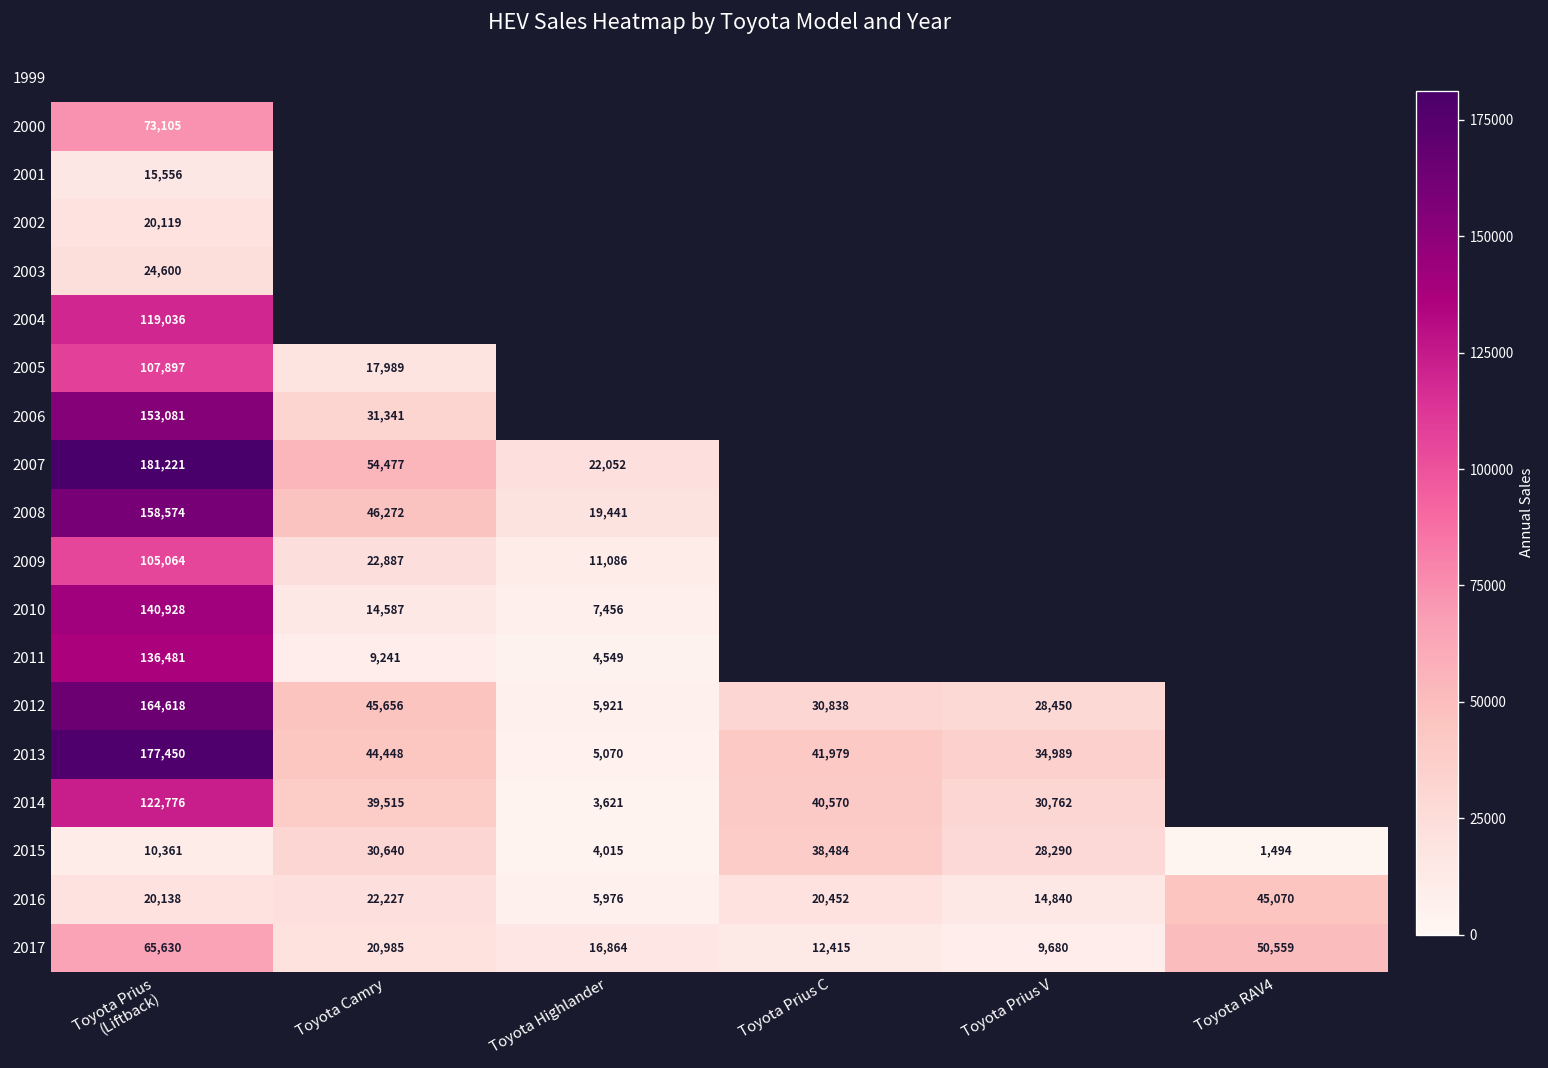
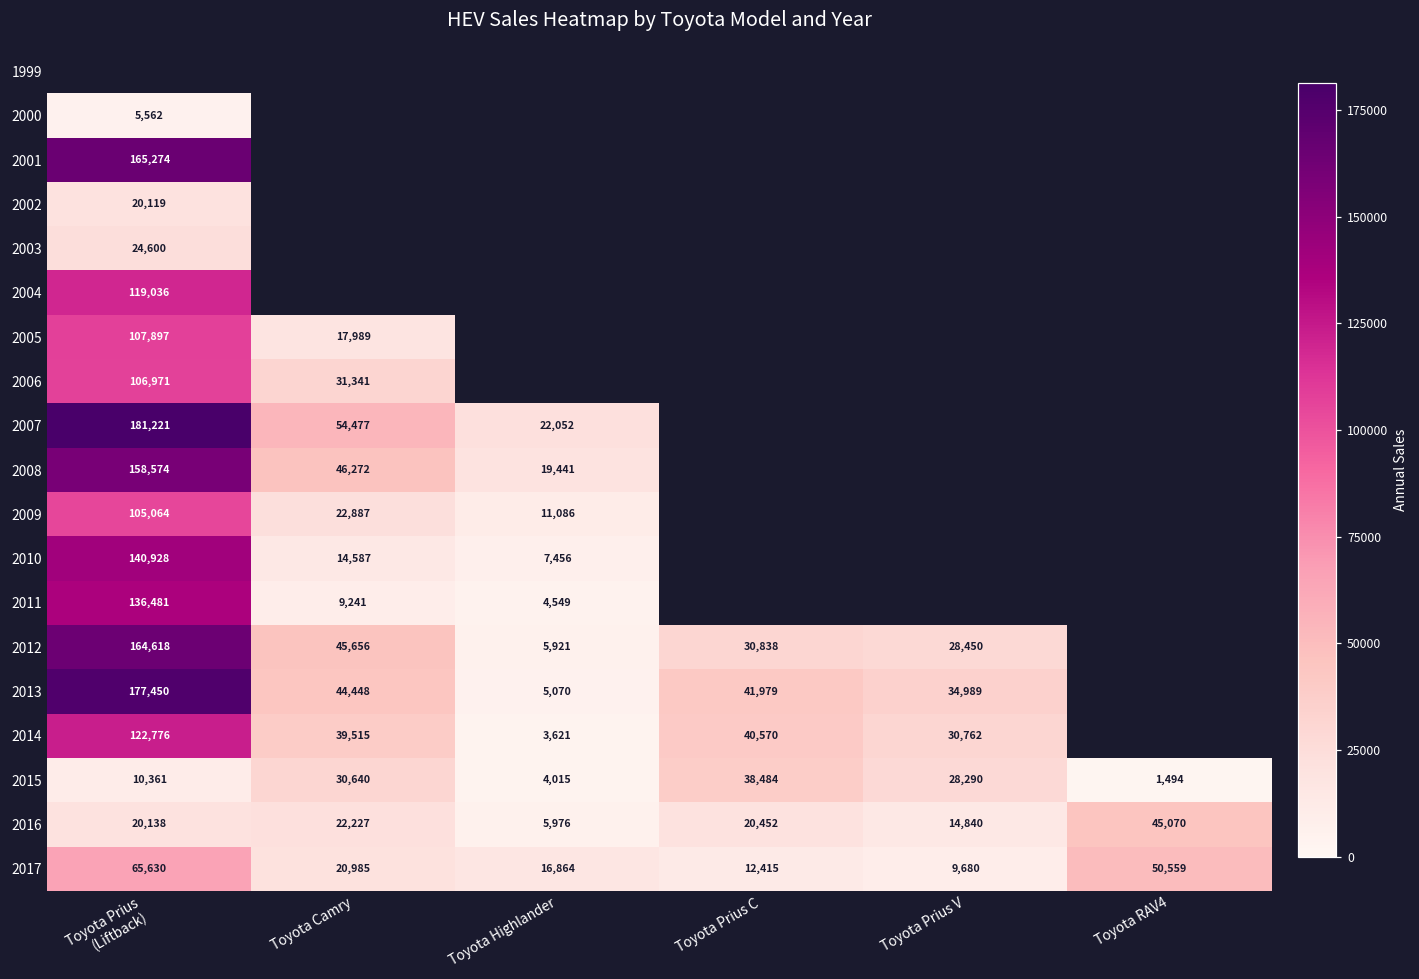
  {
    "2000": {
-     "Toyota Prius (Liftback)": "73,105"
+     "Toyota Prius (Liftback)": "5,562"
    },
    "2001": {
-     "Toyota Prius (Liftback)": "15,556"
+     "Toyota Prius (Liftback)": "165,274"
    },
    "2002": {
      "Toyota Prius (Liftback)": "20,119"
    },
    "2003": {
      "Toyota Prius (Liftback)": "24,600"
    },
    "2004": {
      "Toyota Prius (Liftback)": "119,036"
    },
    "2005": {
      "Toyota Prius (Liftback)": "107,897",
      "Toyota Camry": "17,989"
    },
    "2006": {
-     "Toyota Prius (Liftback)": "153,081",
+     "Toyota Prius (Liftback)": "106,971",
      "Toyota Camry": "31,341"
    },
    "2007": {
      "Toyota Prius (Liftback)": "181,221",
      "Toyota Camry": "54,477",
      "Toyota Highlander": "22,052"
    },
    "2008": {
      "Toyota Prius (Liftback)": "158,574",
      "Toyota Camry": "46,272",
      "Toyota Highlander": "19,441"
    },
    "2009": {
      "Toyota Prius (Liftback)": "105,064",
      "Toyota Camry": "22,887",
      "Toyota Highlander": "11,086"
    },
    "2010": {
      "Toyota Prius (Liftback)": "140,928",
      "Toyota Camry": "14,587",
      "Toyota Highlander": "7,456"
    },
    "2011": {
      "Toyota Prius (Liftback)": "136,481",
      "Toyota Camry": "9,241",
      "Toyota Highlander": "4,549"
    },
    "2012": {
      "Toyota Prius (Liftback)": "164,618",
      "Toyota Camry": "45,656",
      "Toyota Highlander": "5,921",
      "Toyota Prius C": "30,838",
      "Toyota Prius V": "28,450"
    },
    "2013": {
      "Toyota Prius (Liftback)": "177,450",
      "Toyota Camry": "44,448",
      "Toyota Highlander": "5,070",
      "Toyota Prius C": "41,979",
      "Toyota Prius V": "34,989"
    },
    "2014": {
      "Toyota Prius (Liftback)": "122,776",
      "Toyota Camry": "39,515",
      "Toyota Highlander": "3,621",
      "Toyota Prius C": "40,570",
      "Toyota Prius V": "30,762"
    },
    "2015": {
      "Toyota Prius (Liftback)": "10,361",
      "Toyota Camry": "30,640",
      "Toyota Highlander": "4,015",
      "Toyota Prius C": "38,484",
      "Toyota Prius V": "28,290",
      "Toyota RAV4": "1,494"
    },
    "2016": {
      "Toyota Prius (Liftback)": "20,138",
      "Toyota Camry": "22,227",
      "Toyota Highlander": "5,976",
      "Toyota Prius C": "20,452",
      "Toyota Prius V": "14,840",
      "Toyota RAV4": "45,070"
    },
    "2017": {
      "Toyota Prius (Liftback)": "65,630",
      "Toyota Camry": "20,985",
      "Toyota Highlander": "16,864",
      "Toyota Prius C": "12,415",
      "Toyota Prius V": "9,680",
      "Toyota RAV4": "50,559"
    }
  }
